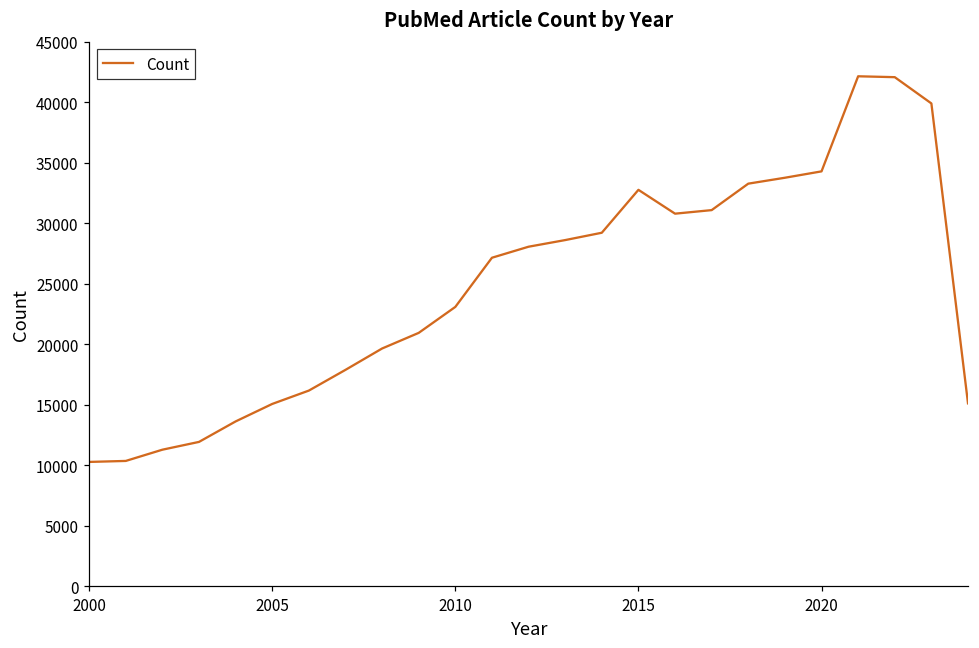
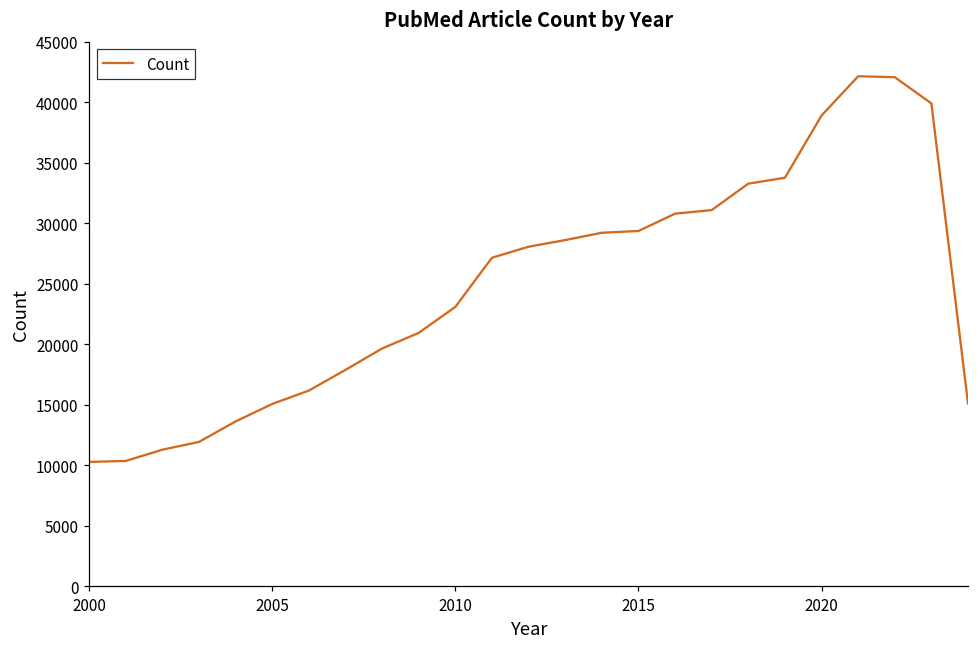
  {
    "2000": 10300,
    "2005": 15100,
    "2010": 23100,
-   "2015": 32800,
-   "2020": 34300
+   "2015": 29400,
+   "2020": 38900
  }
